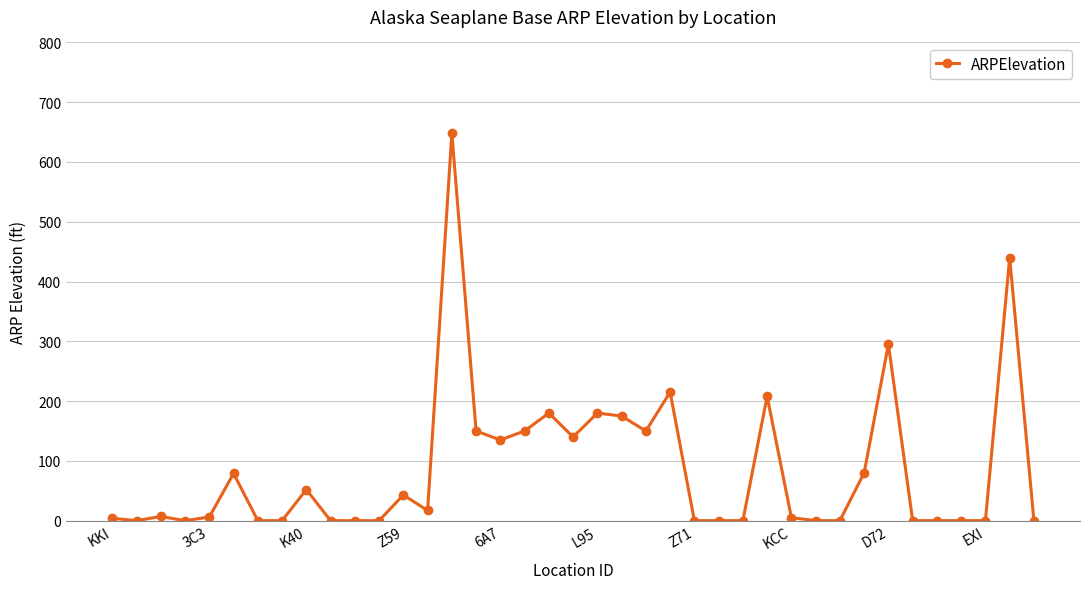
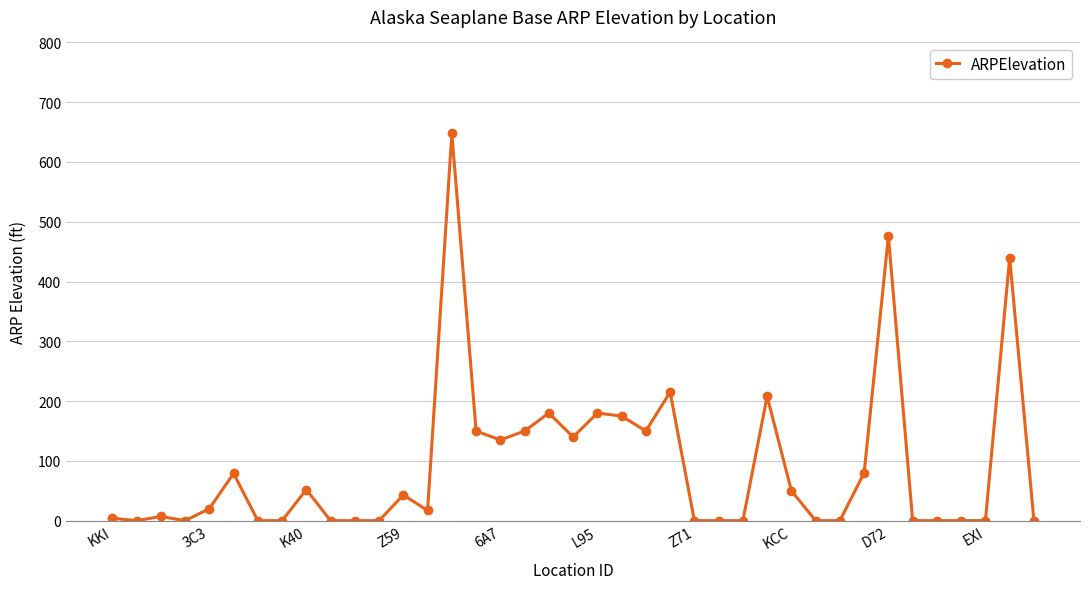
  {
    "KKI": 0,
-   "3C3": 10,
+   "3C3": 20,
    "K40": 50,
    "Z59": 40,
    "6A7": 140,
    "L95": 180,
    "Z71": 0,
-   "KCC": 10,
-   "D72": 300,
+   "KCC": 50,
+   "D72": 480,
    "EXI": 0
  }
